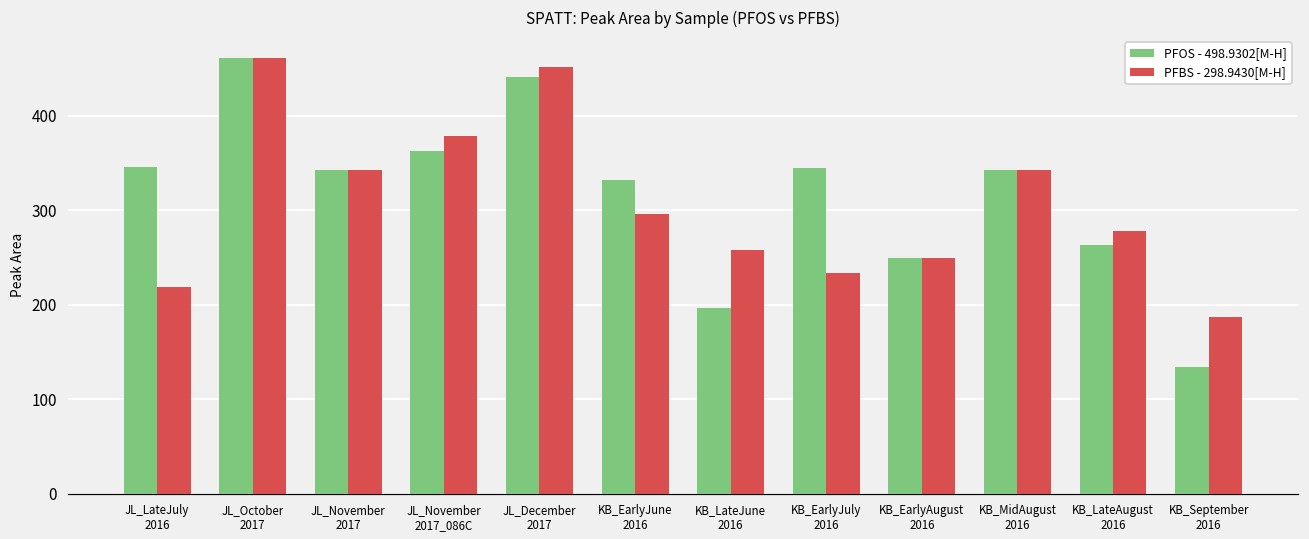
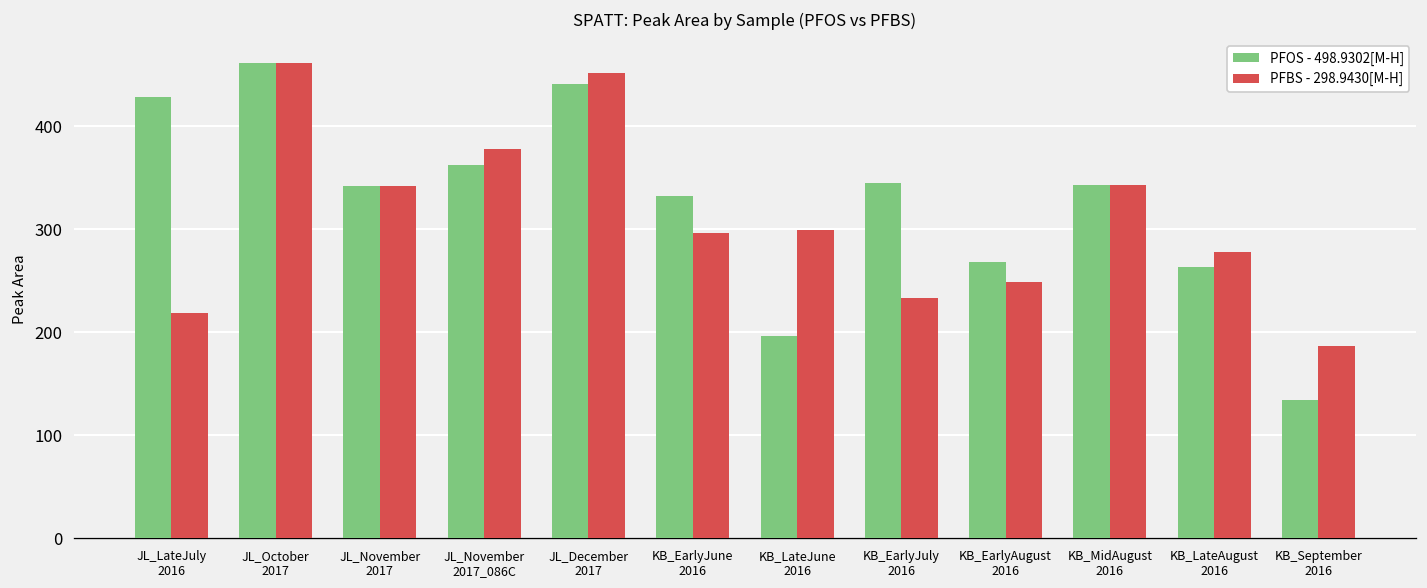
  {
    "PFOS - 498.9302[M-H]": {
-     "JL_LateJuly 2016": 350,
+     "JL_LateJuly 2016": 430,
      "JL_October 2017": 460,
      "JL_November 2017": 340,
      "JL_November 2017_086C": 360,
      "JL_December 2017": 440,
      "KB_EarlyJune 2016": 330,
      "KB_LateJune 2016": 200,
      "KB_EarlyJuly 2016": 340,
-     "KB_EarlyAugust 2016": 250,
+     "KB_EarlyAugust 2016": 270,
      "KB_MidAugust 2016": 340,
      "KB_LateAugust 2016": 260,
      "KB_September 2016": 130
    },
    "PFBS - 298.9430[M-H]": {
      "JL_LateJuly 2016": 220,
      "JL_October 2017": 460,
      "JL_November 2017": 340,
      "JL_November 2017_086C": 380,
      "JL_December 2017": 450,
      "KB_EarlyJune 2016": 300,
-     "KB_LateJune 2016": 260,
+     "KB_LateJune 2016": 300,
      "KB_EarlyJuly 2016": 230,
      "KB_EarlyAugust 2016": 250,
      "KB_MidAugust 2016": 340,
      "KB_LateAugust 2016": 280,
      "KB_September 2016": 190
    }
  }
